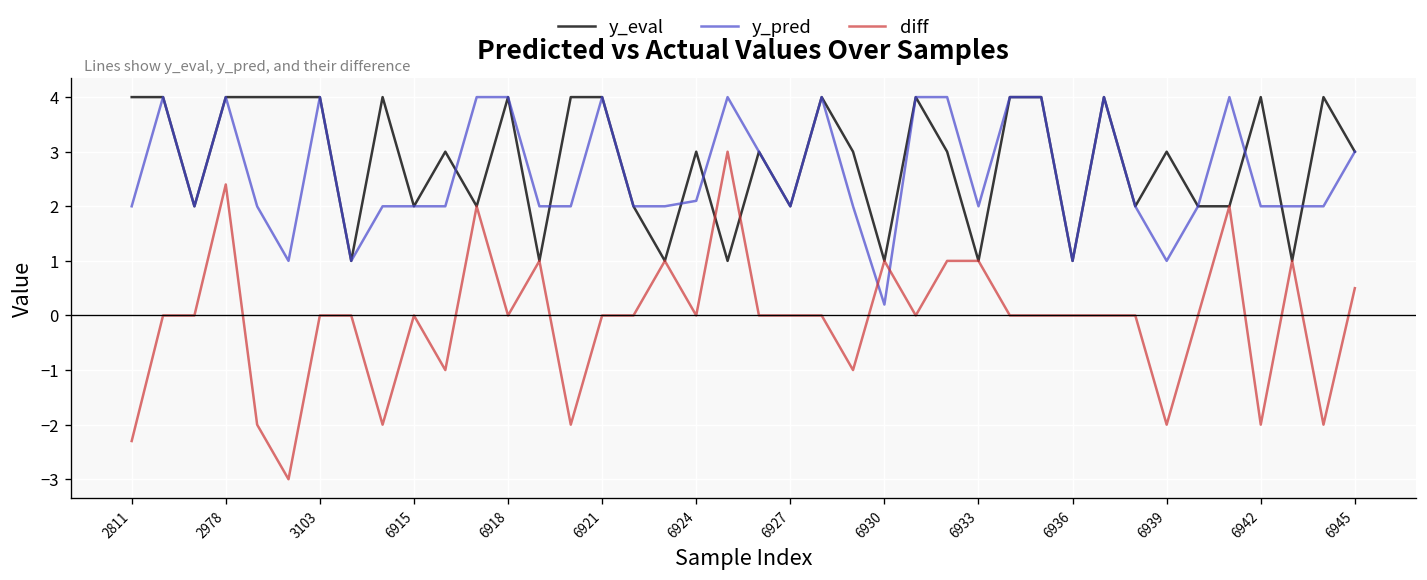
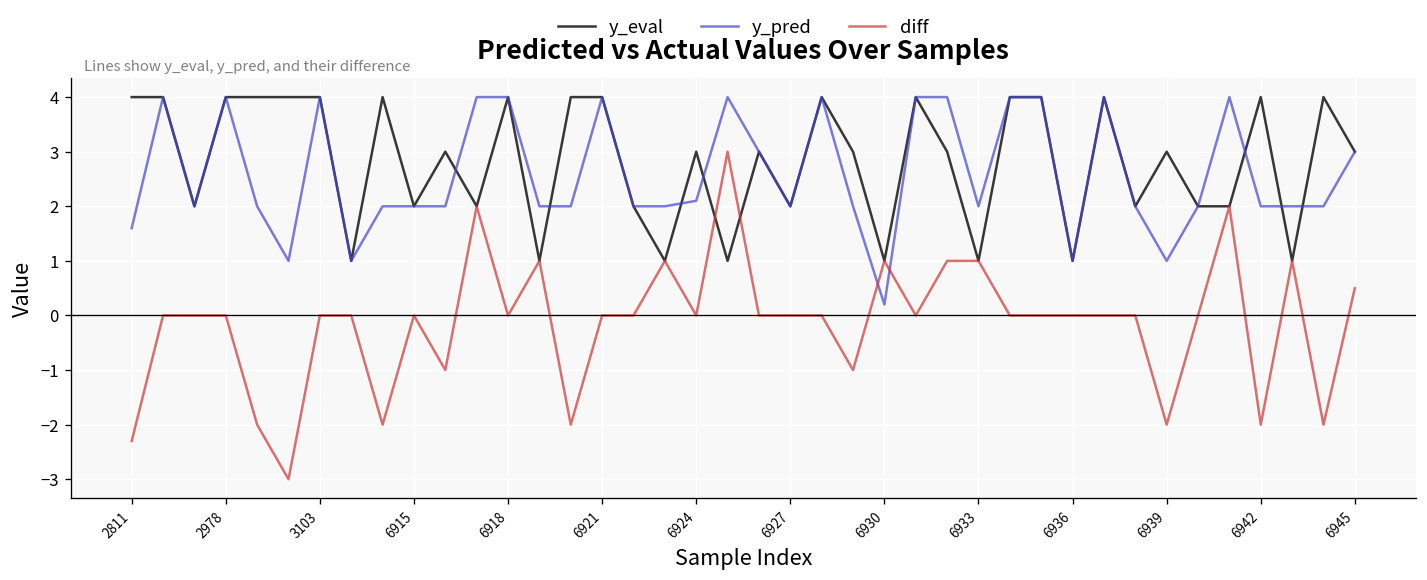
  {
    "y_eval": {
      "2811": 4.0,
      "6924": 3.0,
      "6939": 3.0,
      "6942": 4.0
    },
    "y_pred": {
-     "2811": 2.0,
+     "2811": 1.6,
      "6924": 2.1,
      "6930": 0.2,
      "6933": 2.0,
      "6939": 1.0,
      "6942": 2.0
    },
    "diff": {
      "2811": -2.3,
-     "2978": 2.4,
+     "2978": 0.0,
      "3103": 0.0,
      "6915": 0.0,
      "6918": 0.0,
      "6921": 0.0,
      "6924": 0.0,
      "6927": 0.0,
      "6936": 0.0,
      "6939": -2.0,
      "6942": -2.0,
      "6945": 0.5
    }
  }
